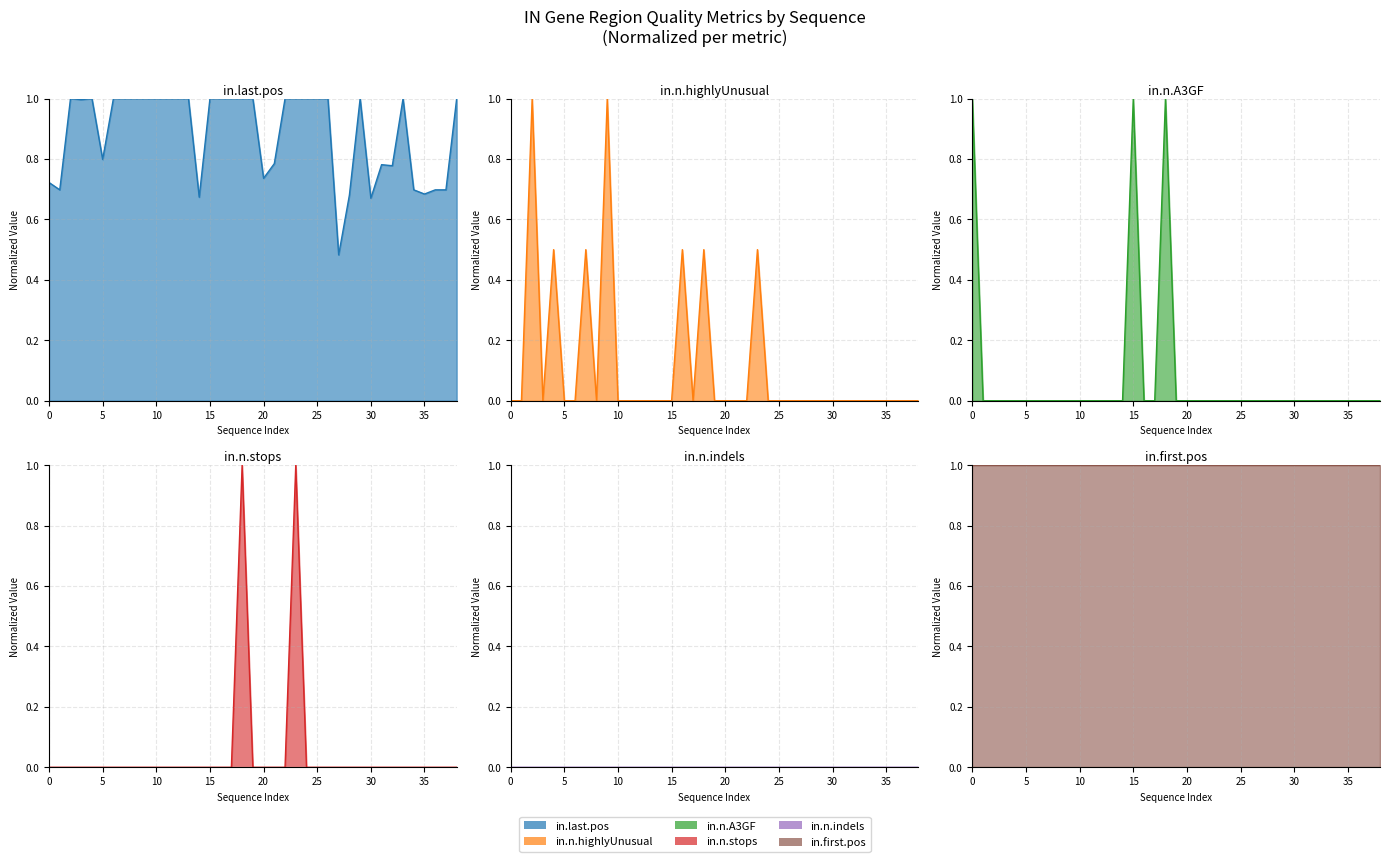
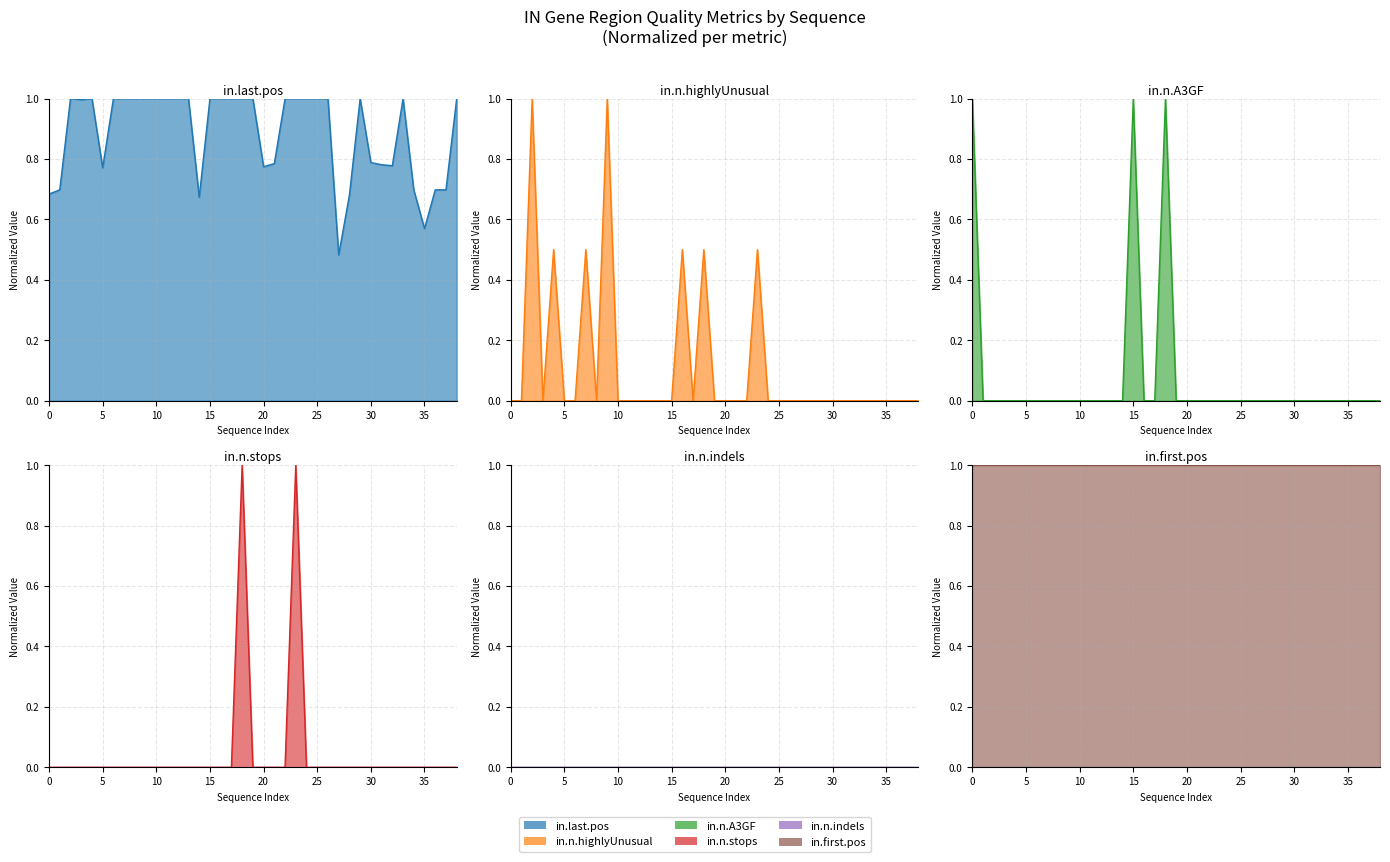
  {
    "in.last.pos": {
-     "0": 0.72,
-     "5": 0.80,
+     "0": 0.68,
+     "5": 0.77,
      "10": 1.00,
      "15": 1.00,
-     "20": 0.74,
+     "20": 0.77,
      "25": 1.00,
-     "30": 0.67,
-     "35": 0.68
+     "30": 0.79,
+     "35": 0.57
    },
    "in.n.highlyUnusual": {
      "0": 0.00,
      "5": 0.00,
      "10": 0.00,
      "15": 0.00,
      "20": 0.00,
      "25": 0.00,
      "30": 0.00,
      "35": 0.00
    },
    "in.n.A3GF": {
      "0": 1.00,
      "5": 0.00,
      "10": 0.00,
      "15": 1.00,
      "20": 0.00,
      "25": 0.00,
      "30": 0.00,
      "35": 0.00
    },
    "in.n.stops": {
      "0": 0.00,
      "5": 0.00,
      "10": 0.00,
      "15": 0.00,
      "20": 0.00,
      "25": 0.00,
      "30": 0.00,
      "35": 0.00
    },
    "in.n.indels": {
      "0": 0.00,
      "5": 0.00,
      "10": 0.00,
      "15": 0.00,
      "20": 0.00,
      "25": 0.00,
      "30": 0.00,
      "35": 0.00
    },
    "in.first.pos": {
      "0": 1.00,
      "5": 1.00,
      "10": 1.00,
      "15": 1.00,
      "20": 1.00,
      "25": 1.00,
      "30": 1.00,
      "35": 1.00
    }
  }
